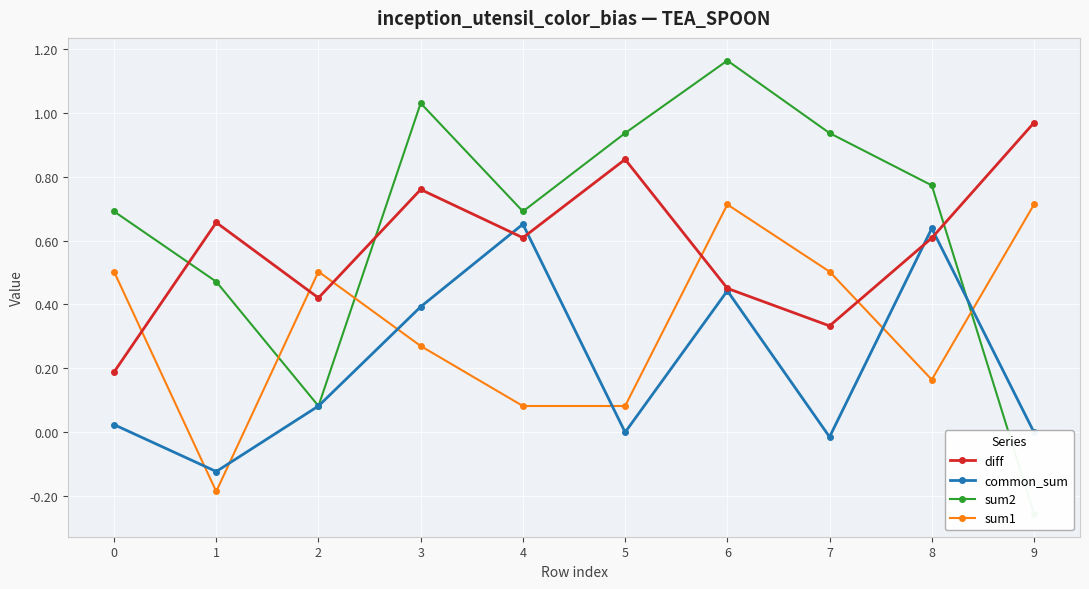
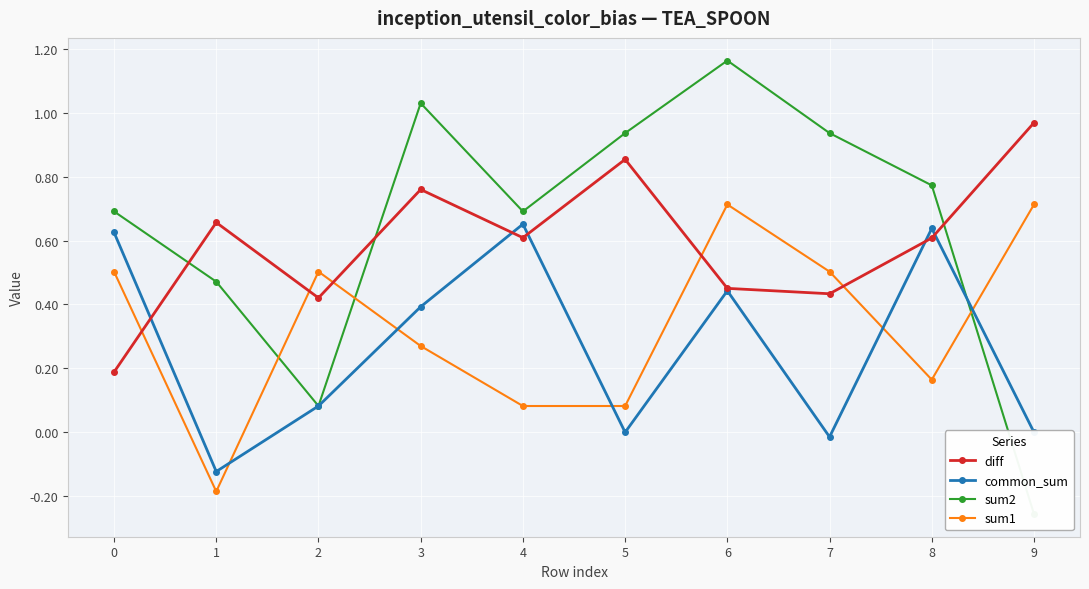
  {
    "diff": {
      "0": 0.19,
      "1": 0.66,
      "2": 0.42,
      "3": 0.76,
      "4": 0.61,
      "5": 0.85,
-     "7": 0.33,
+     "7": 0.43,
      "8": 0.61,
      "9": 0.97
    },
    "common_sum": {
-     "0": 0.02,
+     "0": 0.63,
      "1": -0.12,
      "3": 0.39,
      "4": 0.65,
      "5": 0.00,
      "7": -0.01,
      "8": 0.64
    },
    "sum2": {
      "0": 0.69,
      "1": 0.47,
      "3": 1.03,
      "4": 0.69,
      "5": 0.94,
      "6": 1.16,
      "7": 0.94,
      "8": 0.77
    },
    "sum1": {
      "0": 0.50,
      "1": -0.19,
      "2": 0.50,
      "3": 0.27,
      "4": 0.08,
      "5": 0.08,
      "6": 0.71,
      "7": 0.50,
      "8": 0.16,
      "9": 0.71
    }
  }
